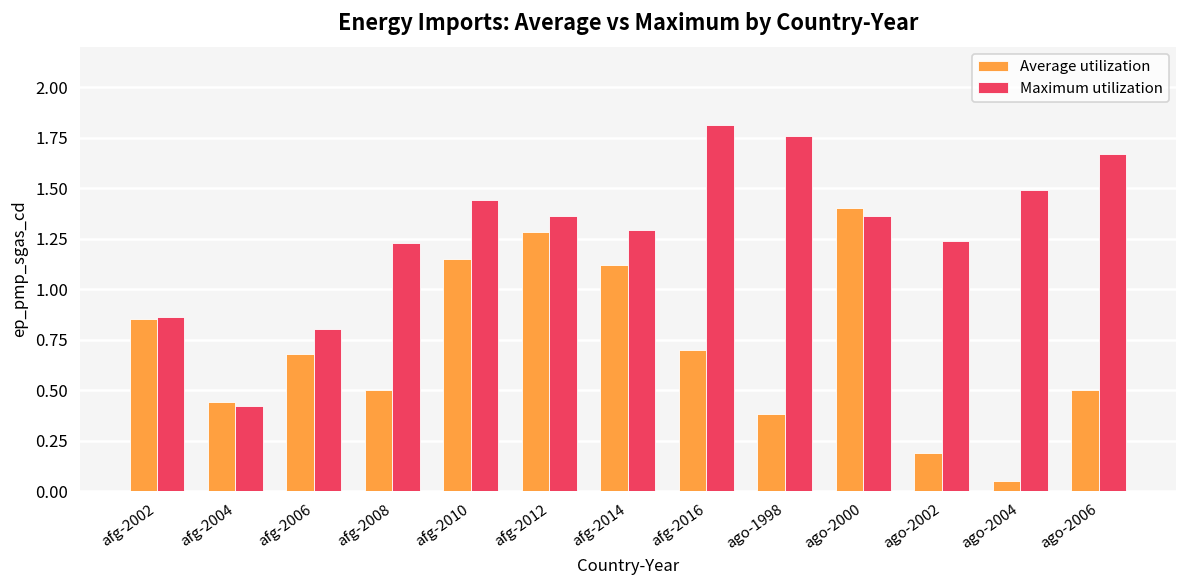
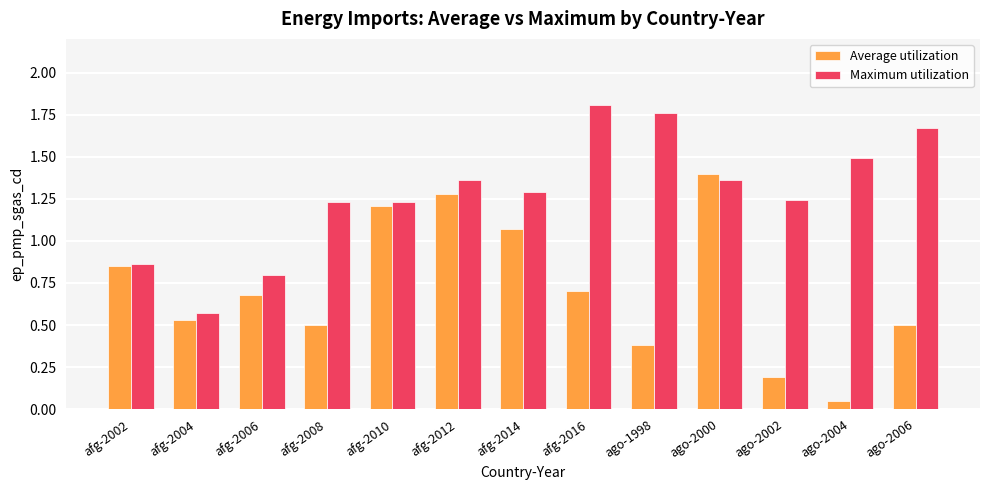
  {
    "Average utilization": {
      "afg-2002": 0.85,
-     "afg-2004": 0.44,
+     "afg-2004": 0.53,
      "afg-2006": 0.68,
      "afg-2008": 0.50,
-     "afg-2010": 1.15,
+     "afg-2010": 1.21,
      "afg-2012": 1.28,
-     "afg-2014": 1.12,
+     "afg-2014": 1.07,
      "afg-2016": 0.70,
      "ago-1998": 0.38,
      "ago-2000": 1.40,
      "ago-2002": 0.19,
      "ago-2004": 0.05,
      "ago-2006": 0.50
    },
    "Maximum utilization": {
      "afg-2002": 0.86,
-     "afg-2004": 0.42,
+     "afg-2004": 0.57,
      "afg-2006": 0.80,
      "afg-2008": 1.23,
-     "afg-2010": 1.44,
+     "afg-2010": 1.23,
      "afg-2012": 1.36,
      "afg-2014": 1.29,
      "afg-2016": 1.81,
      "ago-1998": 1.76,
      "ago-2000": 1.36,
      "ago-2002": 1.24,
      "ago-2004": 1.49,
      "ago-2006": 1.67
    }
  }
